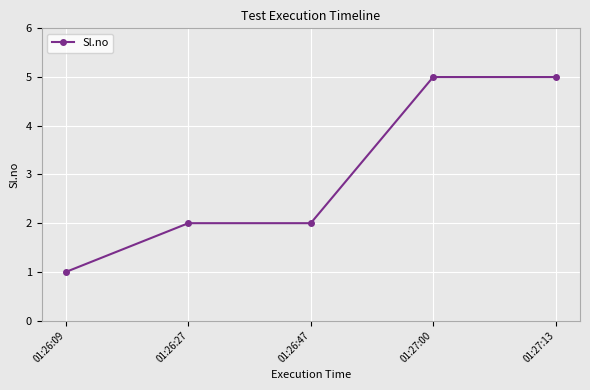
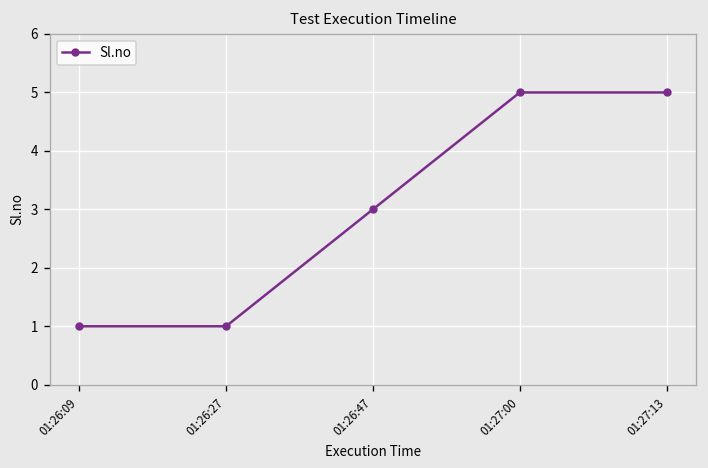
  {
    "01:26:09": 1,
-   "01:26:27": 2,
-   "01:26:47": 2,
+   "01:26:27": 1,
+   "01:26:47": 3,
    "01:27:00": 5,
    "01:27:13": 5
  }
